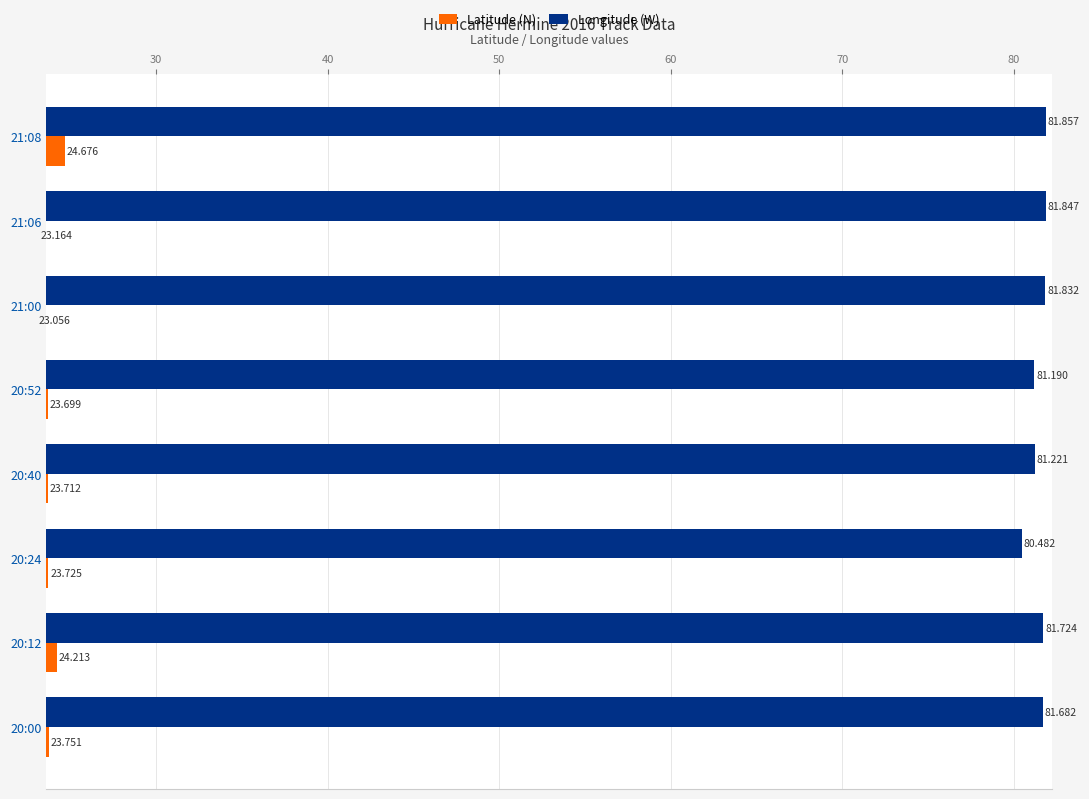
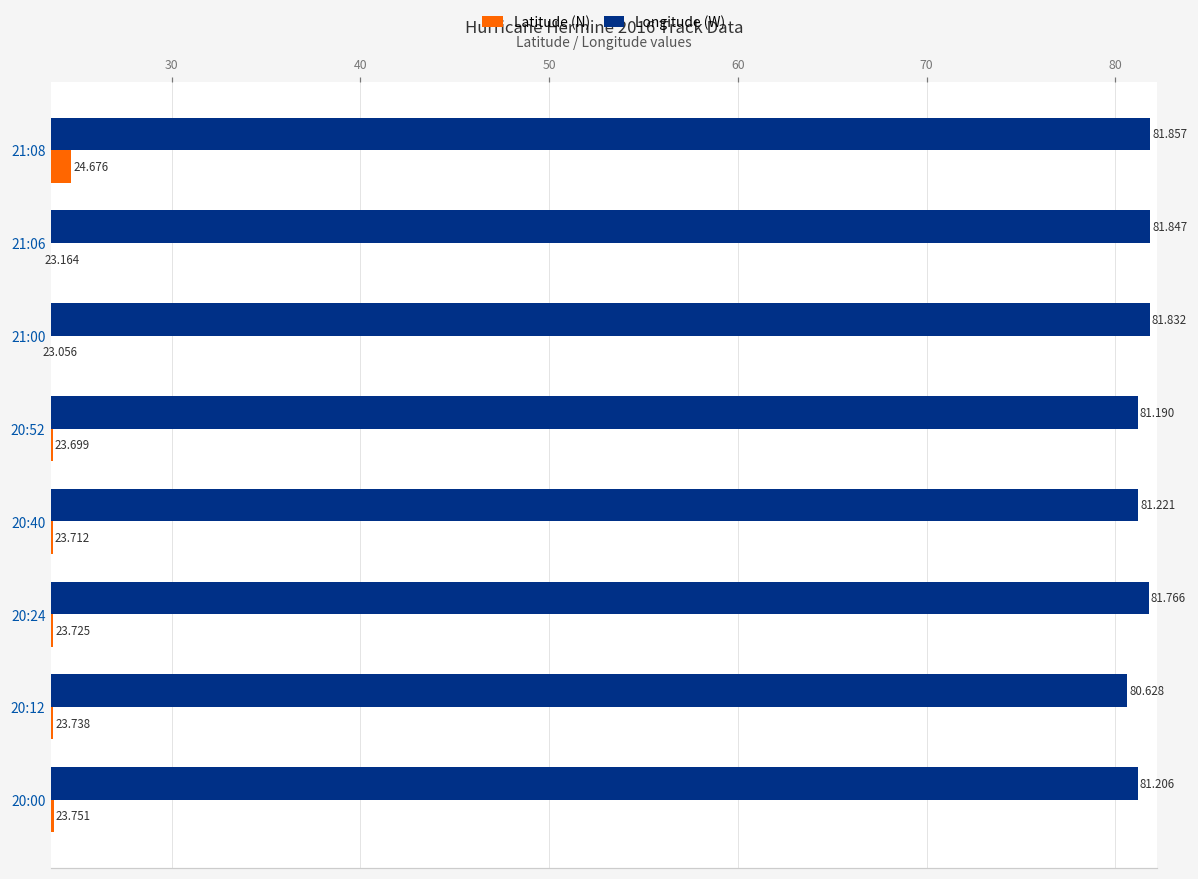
  {
    "Latitude (N)": {
      "21:08": 24.676,
      "20:52": 23.699,
      "20:40": 23.712,
      "20:24": 23.725,
-     "20:12": 24.213,
+     "20:12": 23.738,
      "20:00": 23.751
    },
    "Longitude (W)": {
      "21:08": 81.857,
      "21:06": 81.847,
      "21:00": 81.832,
      "20:52": 81.190,
      "20:40": 81.221,
-     "20:24": 80.482,
-     "20:12": 81.724,
-     "20:00": 81.682
+     "20:24": 81.766,
+     "20:12": 80.628,
+     "20:00": 81.206
    }
  }
